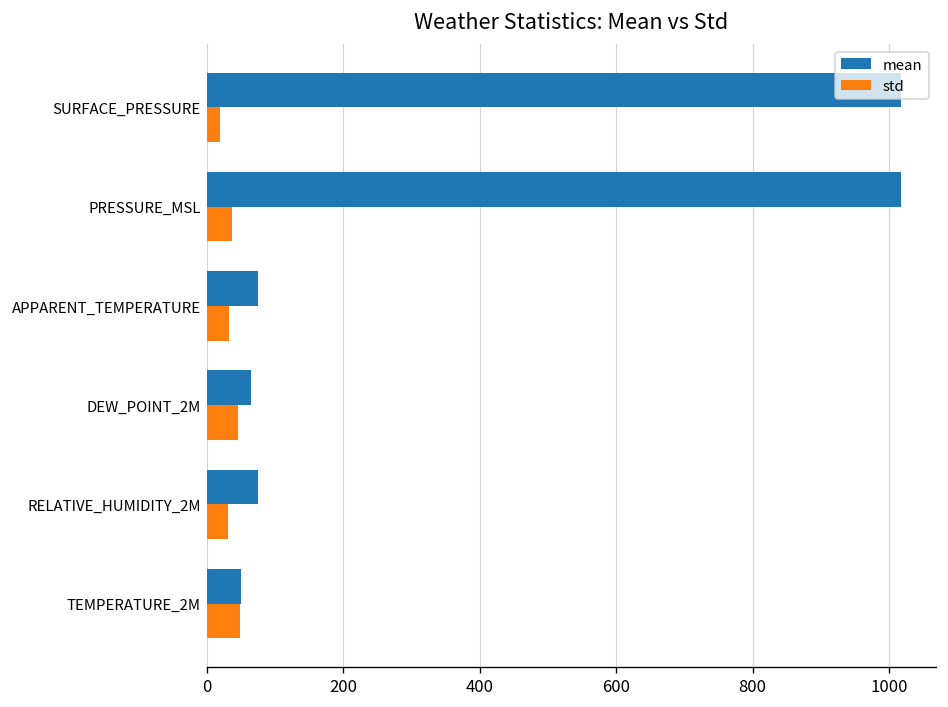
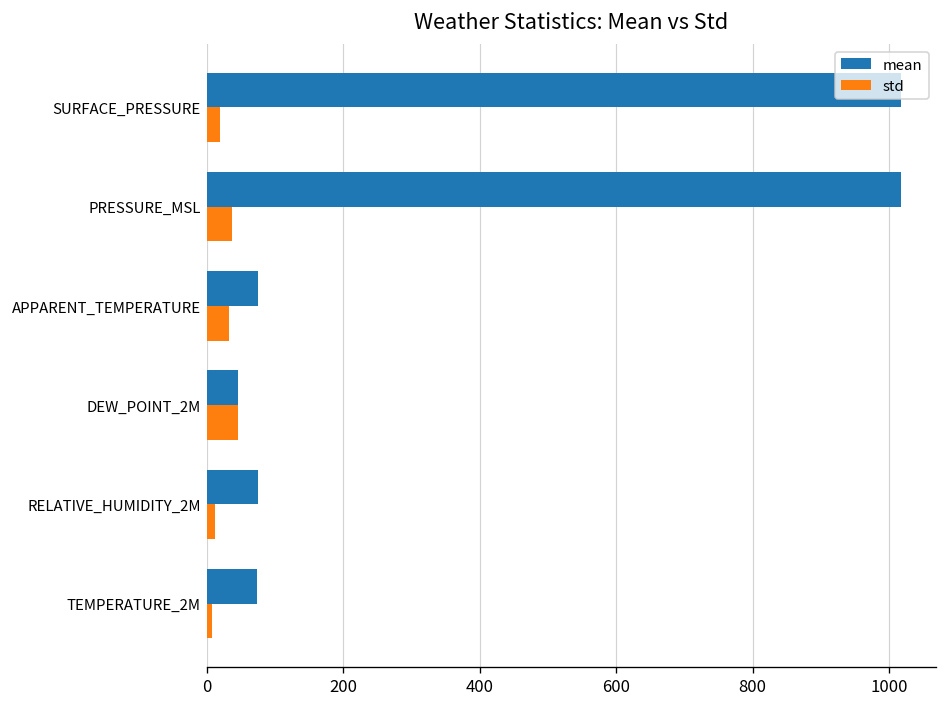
  {
    "mean": {
      "PRESSURE_MSL": 1020,
      "APPARENT_TEMPERATURE": 80,
-     "DEW_POINT_2M": 60,
+     "DEW_POINT_2M": 50,
      "RELATIVE_HUMIDITY_2M": 70,
-     "TEMPERATURE_2M": 50
+     "TEMPERATURE_2M": 70
    },
    "std": {
      "SURFACE_PRESSURE": 20,
      "PRESSURE_MSL": 40,
      "APPARENT_TEMPERATURE": 30,
      "DEW_POINT_2M": 50,
-     "RELATIVE_HUMIDITY_2M": 30,
-     "TEMPERATURE_2M": 50
+     "RELATIVE_HUMIDITY_2M": 10,
+     "TEMPERATURE_2M": 10
    }
  }
